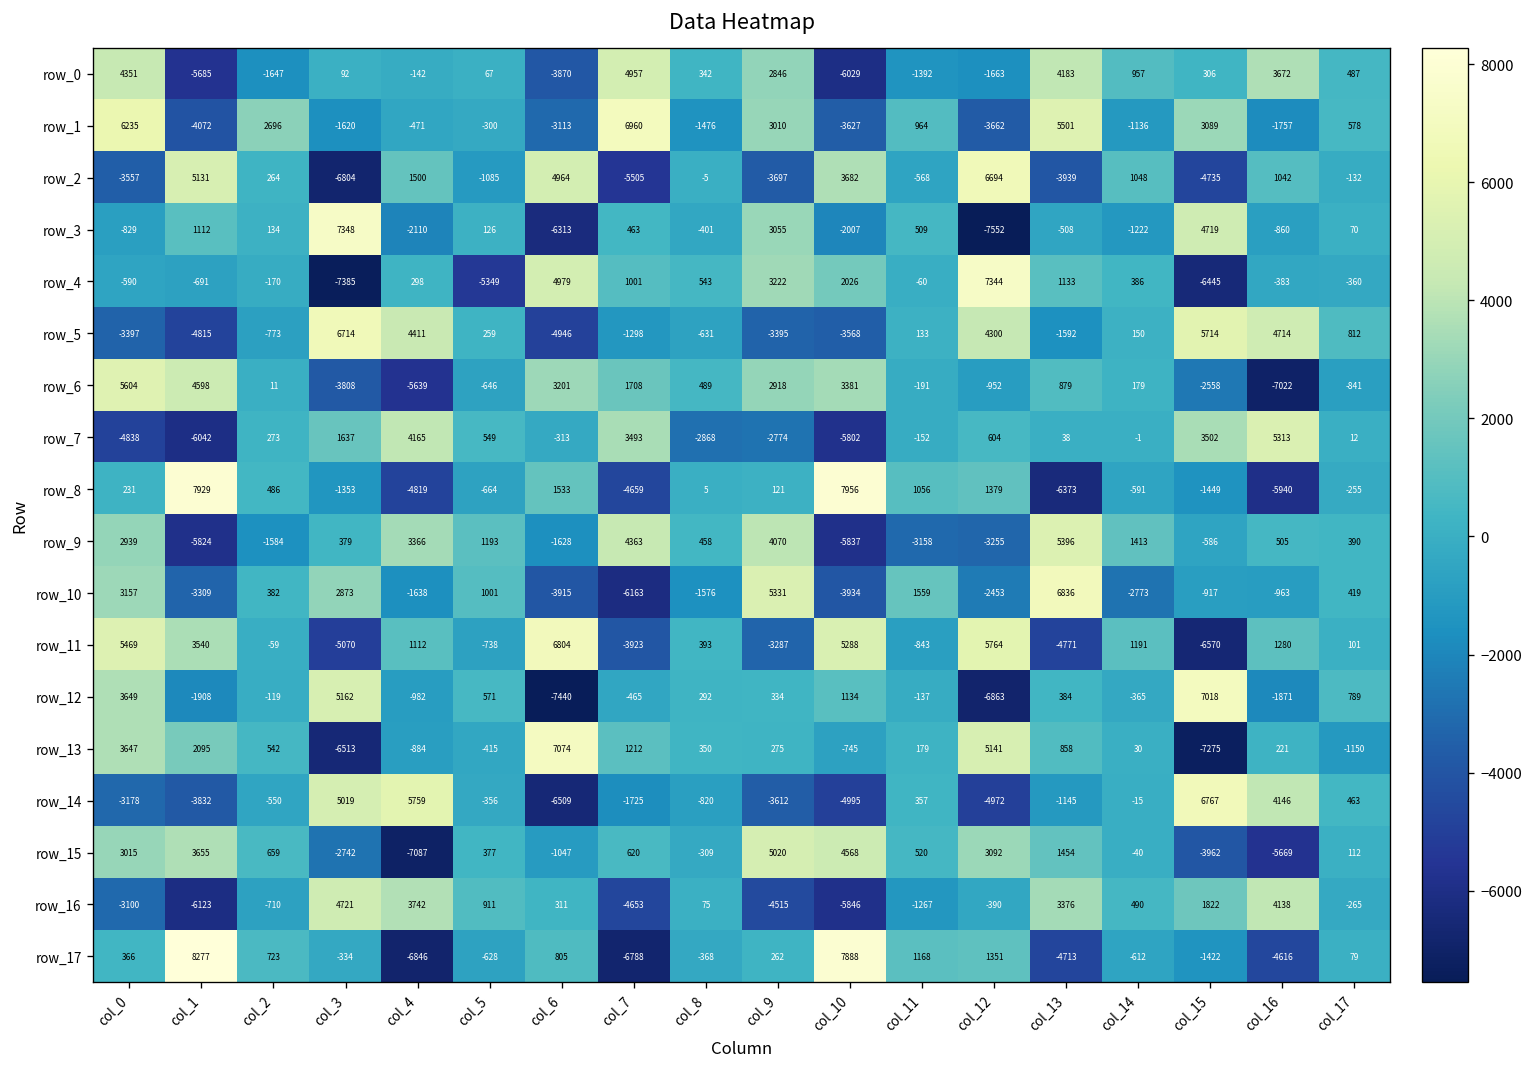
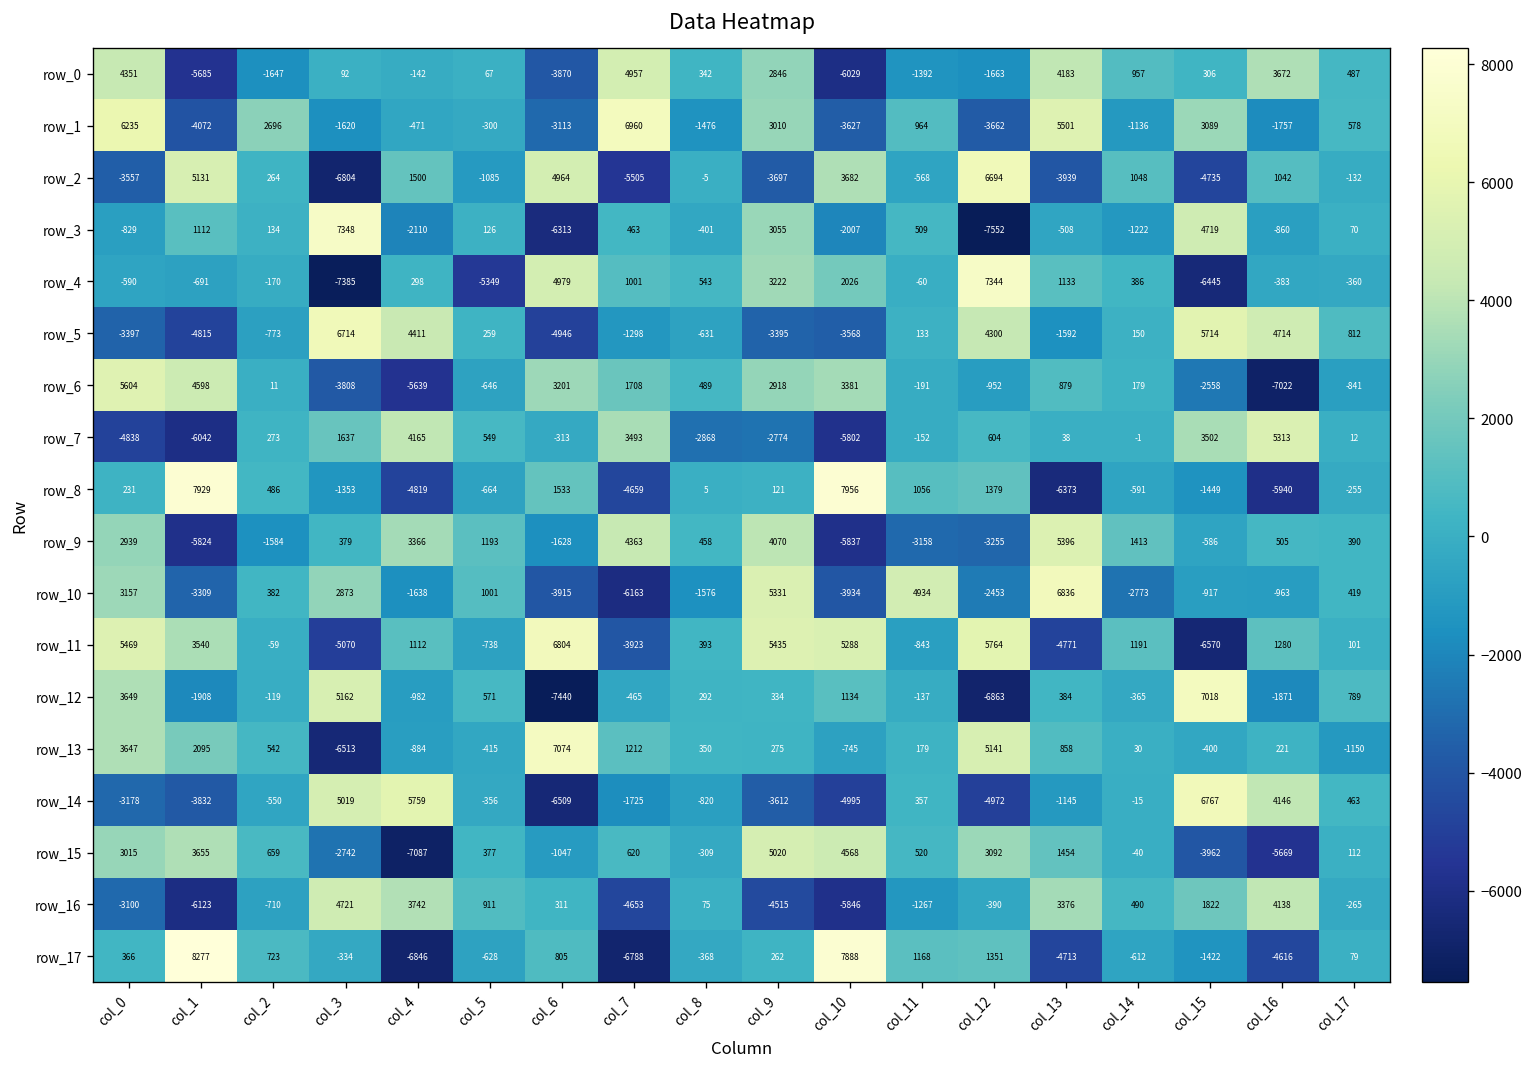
  {
    "row_10": {
      "col_0": 3157,
      "col_1": -3309,
      "col_2": 382,
      "col_3": 2873,
      "col_4": -1638,
      "col_5": 1001,
      "col_6": -3915,
      "col_7": -6163,
      "col_8": -1576,
      "col_9": 5331,
      "col_10": -3934,
-     "col_11": 1559,
+     "col_11": 4934,
      "col_12": -2453,
      "col_13": 6836,
      "col_14": -2773,
      "col_15": -917,
      "col_16": -963,
      "col_17": 419
    },
    "row_11": {
      "col_0": 5469,
      "col_1": 3540,
      "col_2": -59,
      "col_3": -5070,
      "col_4": 1112,
      "col_5": -738,
      "col_6": 6804,
      "col_7": -3923,
      "col_8": 393,
-     "col_9": -3287,
+     "col_9": 5435,
      "col_10": 5288,
      "col_11": -843,
      "col_12": 5764,
      "col_13": -4771,
      "col_14": 1191,
      "col_15": -6570,
      "col_16": 1280,
      "col_17": 101
    },
    "row_13": {
      "col_0": 3647,
      "col_1": 2095,
      "col_2": 542,
      "col_3": -6513,
      "col_4": -884,
      "col_5": -415,
      "col_6": 7074,
      "col_7": 1212,
      "col_8": 350,
      "col_9": 275,
      "col_10": -745,
      "col_11": 179,
      "col_12": 5141,
      "col_13": 858,
      "col_14": 30,
-     "col_15": -7275,
+     "col_15": -400,
      "col_16": 221,
      "col_17": -1150
    }
  }
